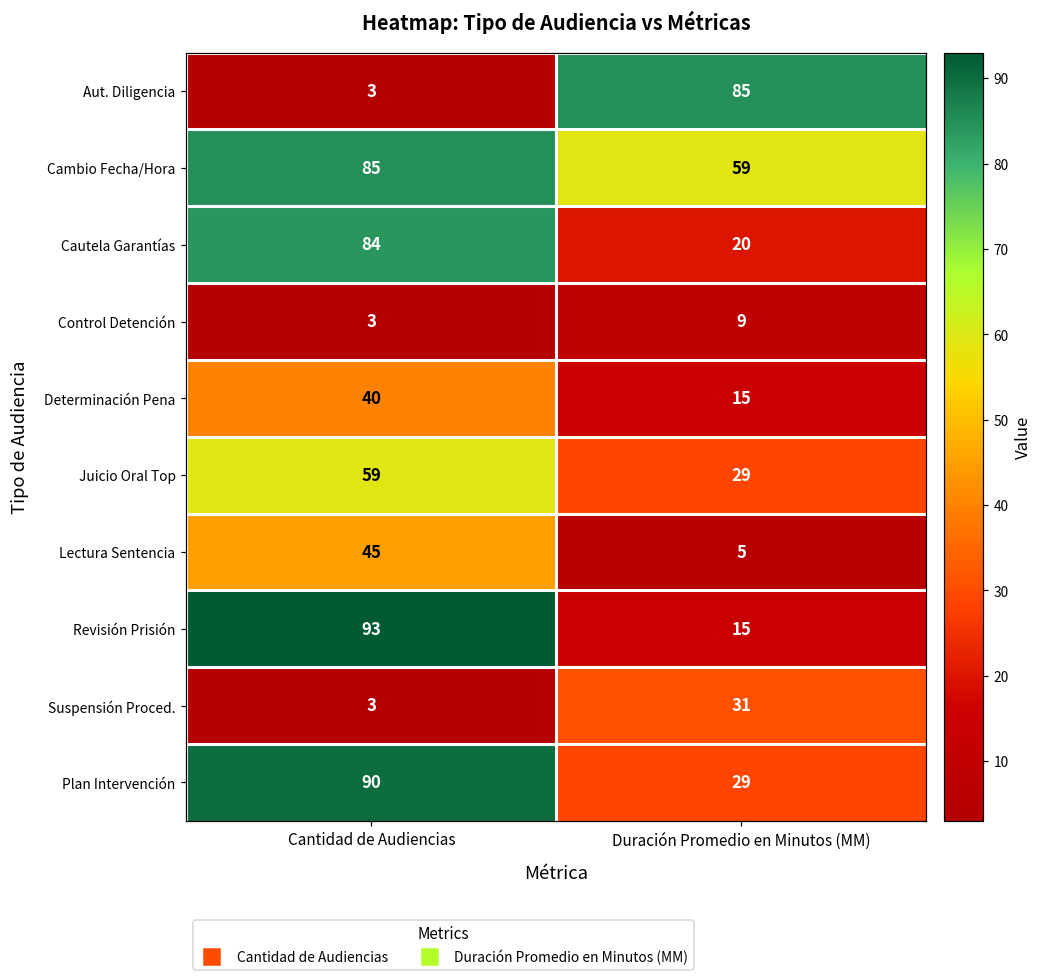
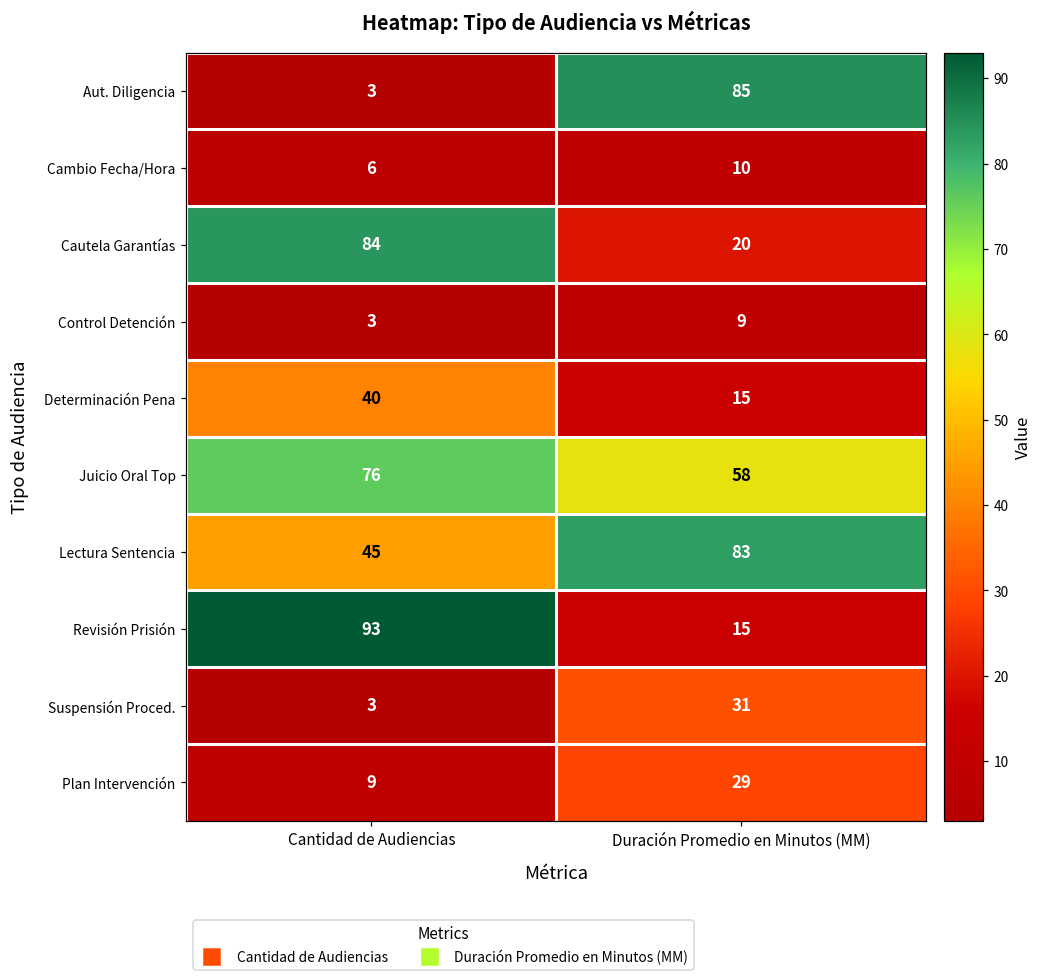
  {
    "Aut. Diligencia": {
      "Cantidad de Audiencias": 3,
      "Duración Promedio en Minutos (MM)": 85
    },
    "Cambio Fecha/Hora": {
-     "Cantidad de Audiencias": 85,
-     "Duración Promedio en Minutos (MM)": 59
+     "Cantidad de Audiencias": 6,
+     "Duración Promedio en Minutos (MM)": 10
    },
    "Cautela Garantías": {
      "Cantidad de Audiencias": 84,
      "Duración Promedio en Minutos (MM)": 20
    },
    "Control Detención": {
      "Cantidad de Audiencias": 3,
      "Duración Promedio en Minutos (MM)": 9
    },
    "Determinación Pena": {
      "Cantidad de Audiencias": 40,
      "Duración Promedio en Minutos (MM)": 15
    },
    "Juicio Oral Top": {
-     "Cantidad de Audiencias": 59,
-     "Duración Promedio en Minutos (MM)": 29
+     "Cantidad de Audiencias": 76,
+     "Duración Promedio en Minutos (MM)": 58
    },
    "Lectura Sentencia": {
      "Cantidad de Audiencias": 45,
-     "Duración Promedio en Minutos (MM)": 5
+     "Duración Promedio en Minutos (MM)": 83
    },
    "Revisión Prisión": {
      "Cantidad de Audiencias": 93,
      "Duración Promedio en Minutos (MM)": 15
    },
    "Suspensión Proced.": {
      "Cantidad de Audiencias": 3,
      "Duración Promedio en Minutos (MM)": 31
    },
    "Plan Intervención": {
-     "Cantidad de Audiencias": 90,
+     "Cantidad de Audiencias": 9,
      "Duración Promedio en Minutos (MM)": 29
    }
  }
